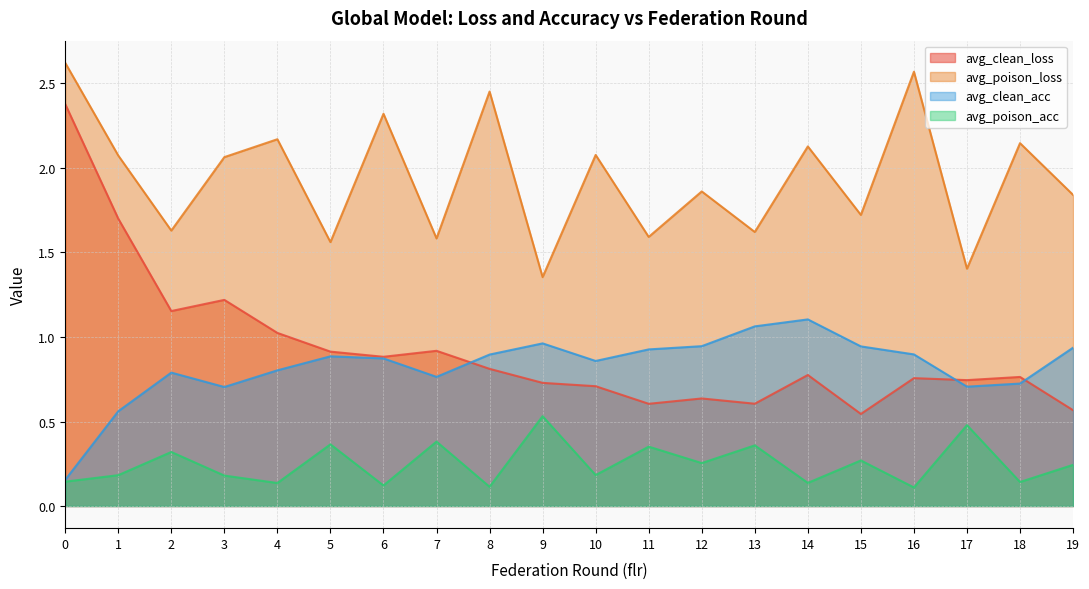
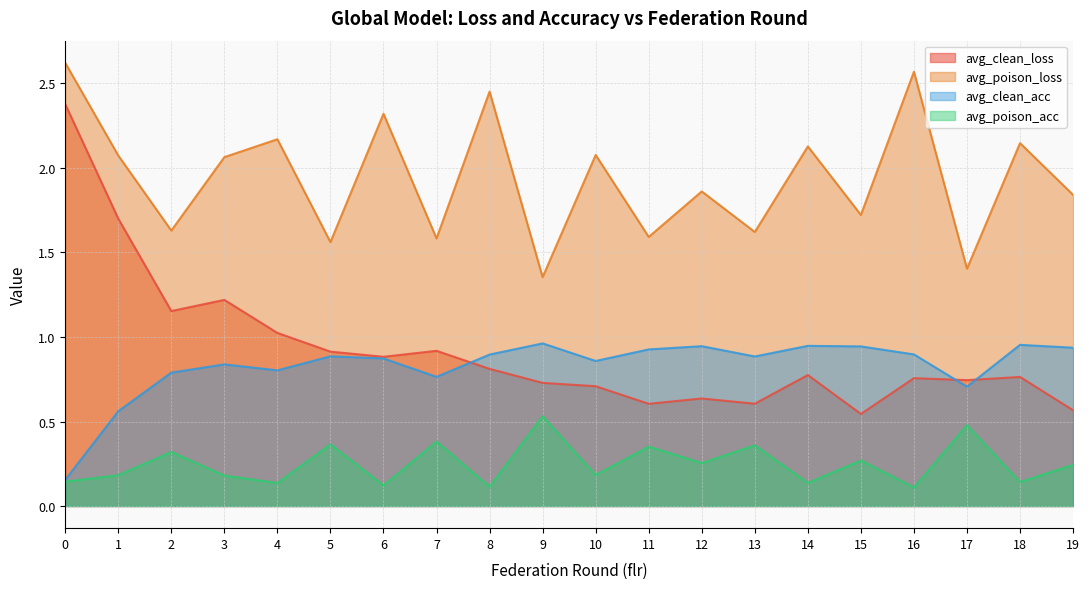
  {
    "avg_clean_acc": {
      "1": 0.56,
      "2": 0.79,
-     "3": 0.70,
+     "3": 0.84,
      "4": 0.80,
      "5": 0.89,
      "7": 0.76,
      "8": 0.90,
      "9": 0.96,
      "10": 0.86,
      "11": 0.93,
      "12": 0.95,
-     "13": 1.06,
-     "14": 1.10,
+     "13": 0.88,
+     "14": 0.95,
      "15": 0.94,
      "16": 0.90,
      "17": 0.71,
-     "18": 0.72,
+     "18": 0.95,
      "19": 0.94
    },
    "avg_poison_acc": {
      "1": 0.18,
      "2": 0.32,
      "3": 0.18,
      "4": 0.14,
      "5": 0.36,
      "6": 0.12,
      "7": 0.38,
      "8": 0.11,
      "9": 0.53,
      "10": 0.18,
      "11": 0.35,
      "12": 0.25,
      "13": 0.36,
      "14": 0.14,
      "15": 0.27,
      "16": 0.11,
      "17": 0.48,
      "18": 0.14,
      "19": 0.24
    }
  }
